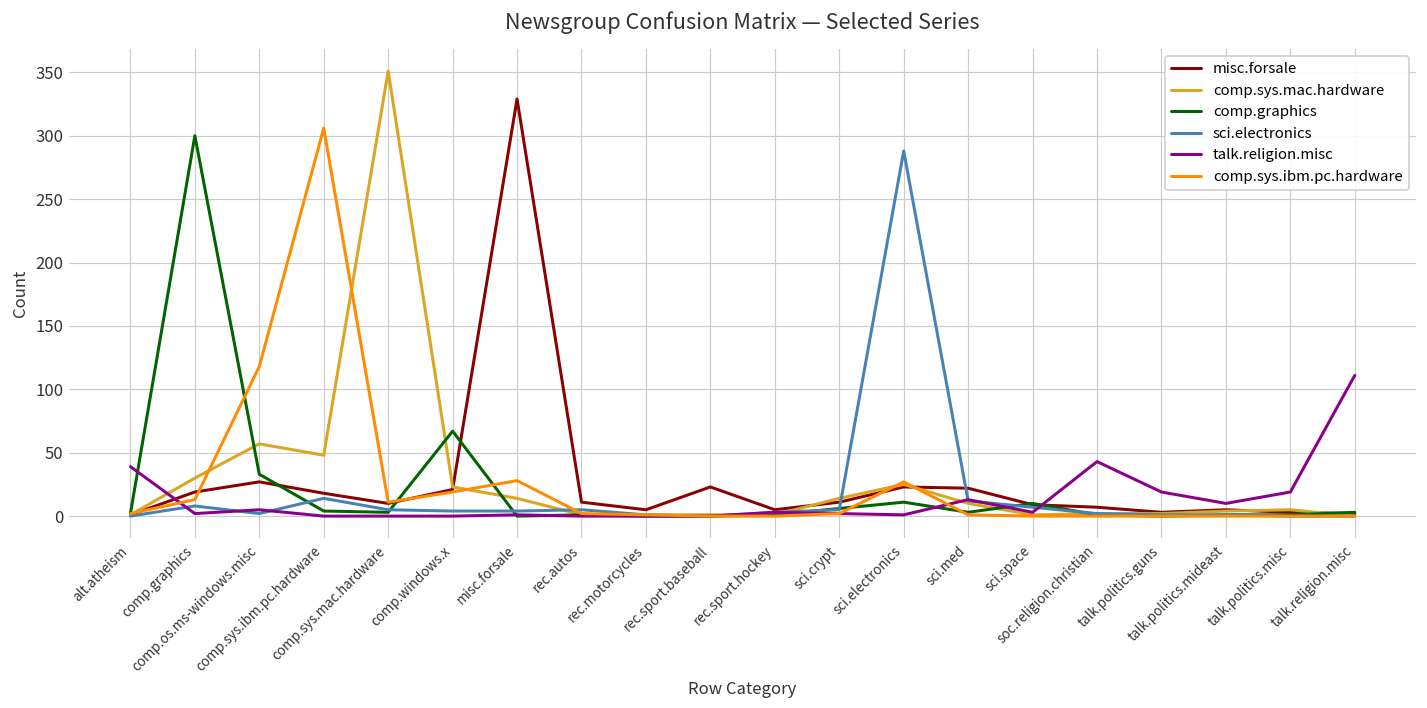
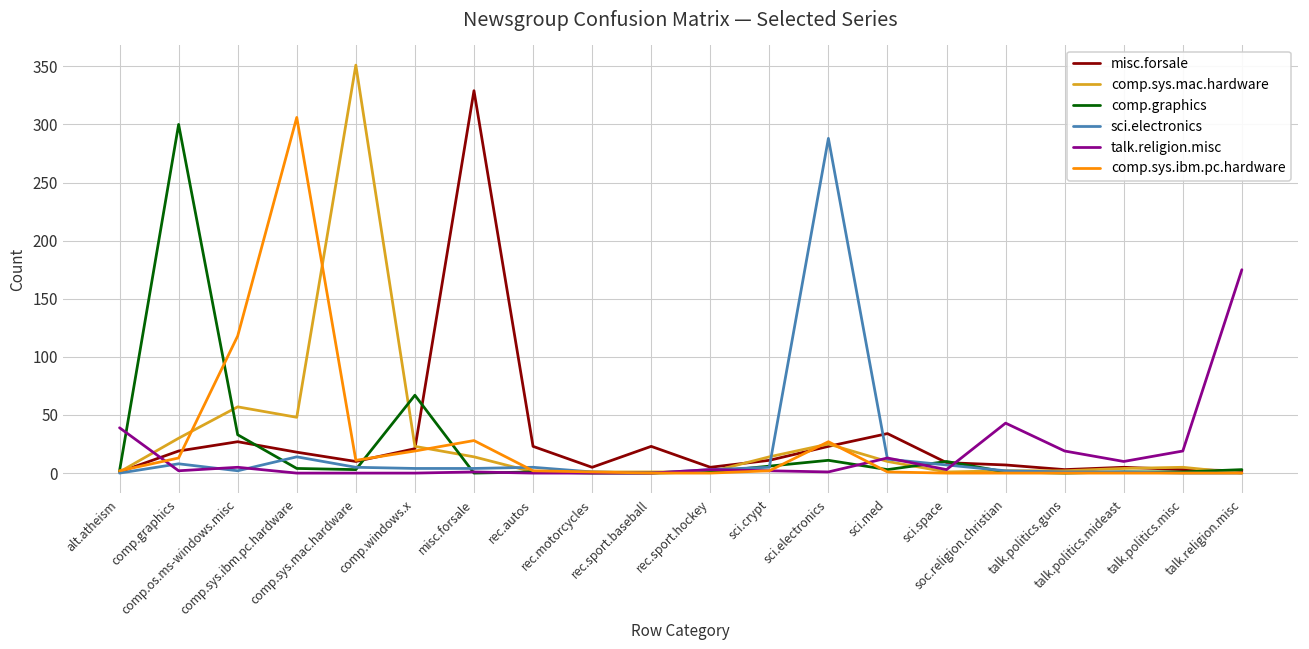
  {
    "misc.forsale": {
      "comp.graphics": 19,
      "comp.os.ms-windows.misc": 27,
      "comp.sys.ibm.pc.hardware": 18,
      "misc.forsale": 329,
-     "rec.autos": 11,
+     "rec.autos": 23,
      "rec.motorcycles": 5,
      "rec.sport.baseball": 23,
      "sci.crypt": 11,
-     "sci.med": 22,
+     "sci.med": 34,
      "soc.religion.christian": 7
    },
    "comp.graphics": {
      "comp.graphics": 300,
      "comp.os.ms-windows.misc": 33,
      "comp.sys.ibm.pc.hardware": 4,
      "comp.windows.x": 67,
      "sci.electronics": 11
    },
    "sci.electronics": {
      "comp.graphics": 8,
      "comp.os.ms-windows.misc": 2,
      "comp.sys.ibm.pc.hardware": 14,
      "comp.windows.x": 4,
      "misc.forsale": 4,
      "rec.autos": 5,
      "sci.electronics": 288
    },
    "talk.religion.misc": {
      "alt.atheism": 39,
      "comp.graphics": 2,
      "comp.os.ms-windows.misc": 5,
      "comp.sys.ibm.pc.hardware": 0,
      "comp.sys.mac.hardware": 0,
      "comp.windows.x": 0,
      "sci.electronics": 1,
      "soc.religion.christian": 43,
      "talk.politics.guns": 19,
      "talk.politics.mideast": 10,
      "talk.politics.misc": 19,
-     "talk.religion.misc": 111
+     "talk.religion.misc": 175
    }
  }
